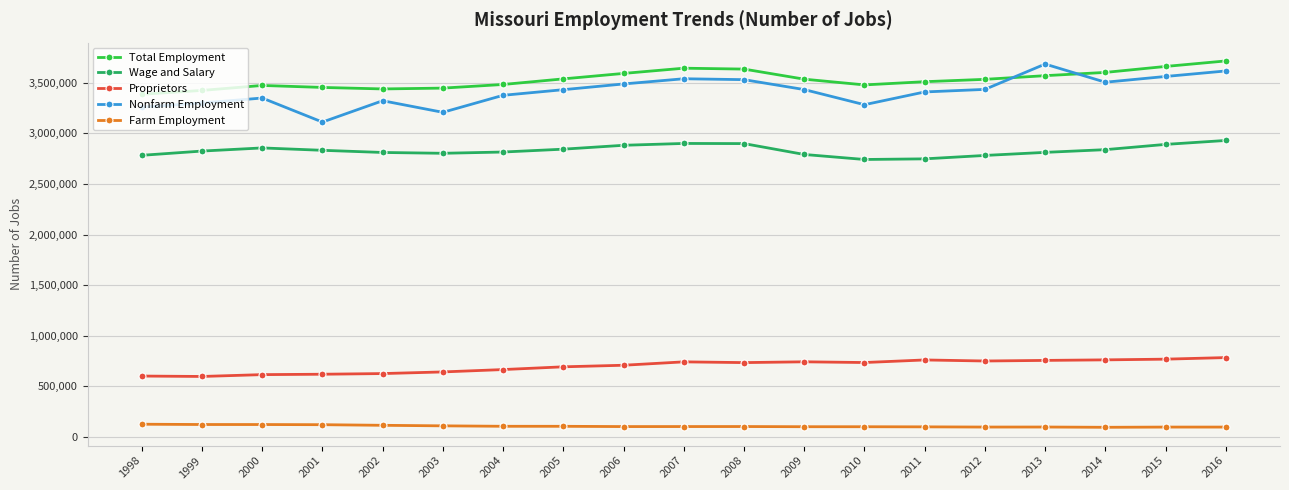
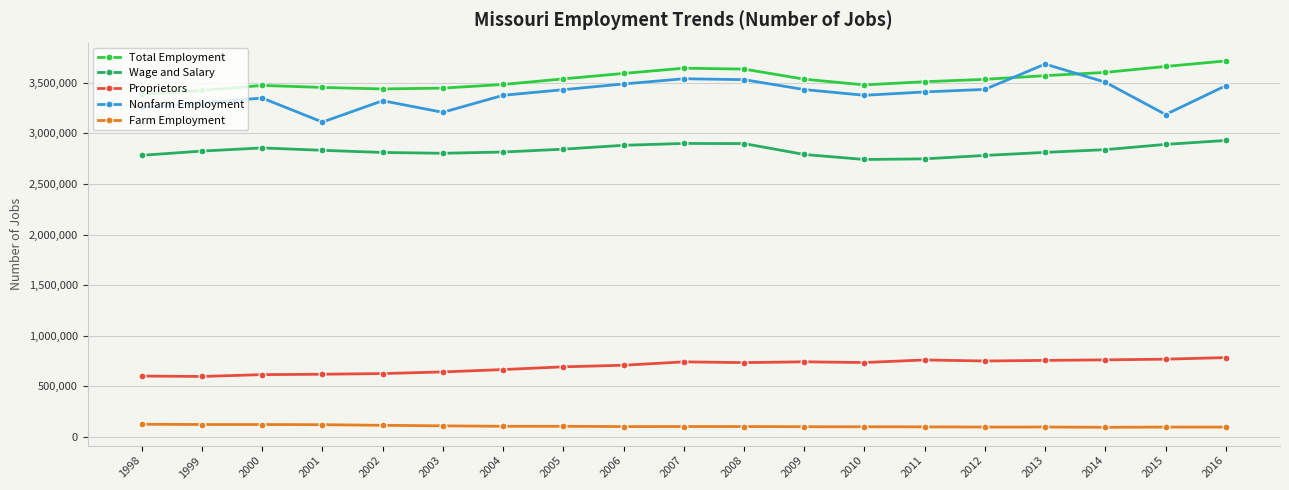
  {
    "Nonfarm Employment": {
      "2000": "3,350,000",
      "2001": "3,110,000",
      "2002": "3,320,000",
      "2003": "3,210,000",
      "2004": "3,370,000",
      "2005": "3,430,000",
      "2006": "3,490,000",
      "2007": "3,540,000",
      "2008": "3,530,000",
      "2009": "3,430,000",
-     "2010": "3,280,000",
+     "2010": "3,370,000",
      "2011": "3,410,000",
      "2012": "3,430,000",
      "2013": "3,680,000",
      "2014": "3,500,000",
-     "2015": "3,560,000",
-     "2016": "3,610,000"
+     "2015": "3,180,000",
+     "2016": "3,470,000"
    }
  }
